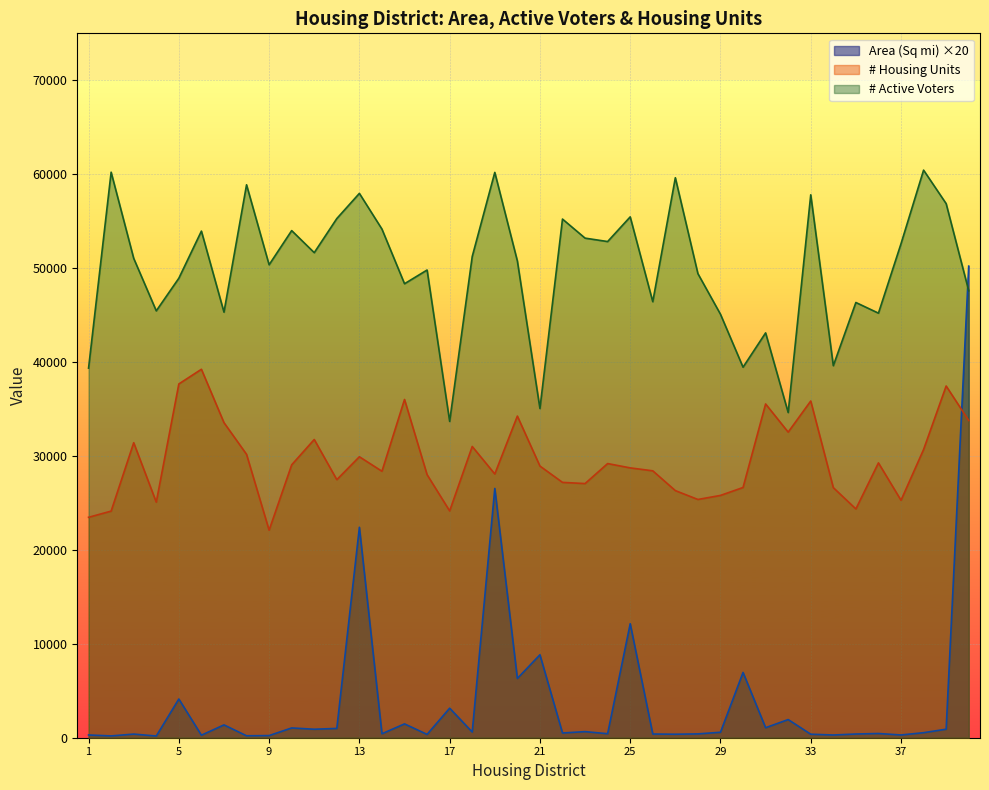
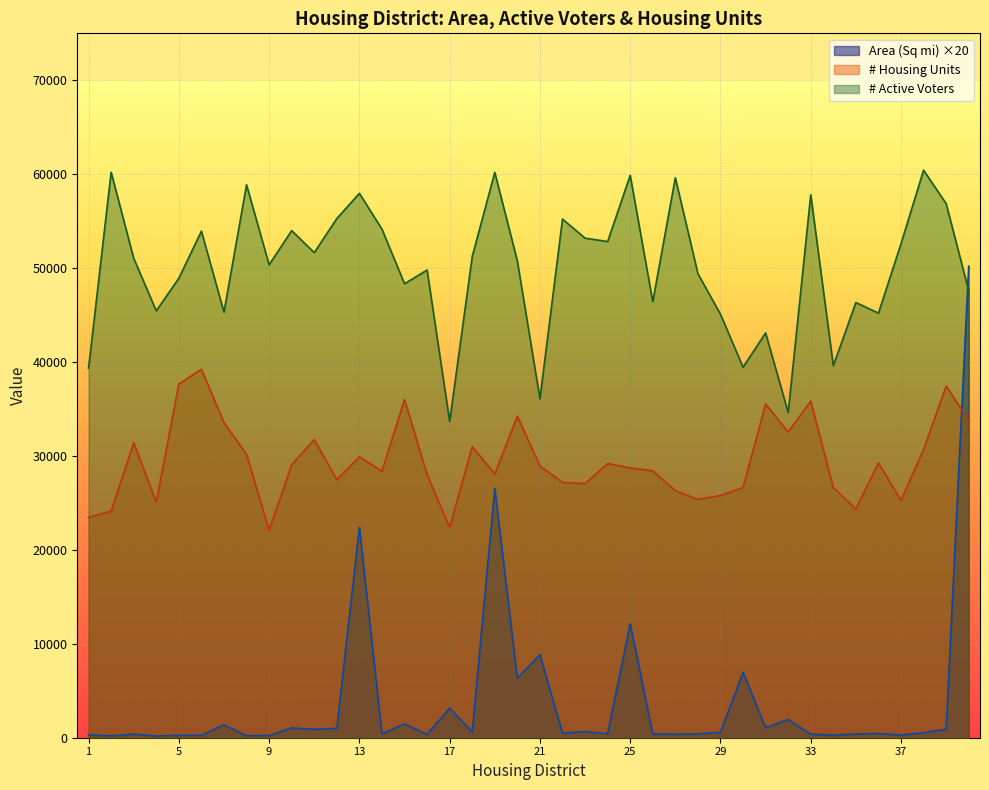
  {
    "Area (Sq mi) ×20": {
      "1": 0,
-     "5": 4000,
+     "5": 0,
      "9": 0,
      "13": 22000,
      "17": 3000,
      "21": 9000,
      "25": 12000,
      "29": 1000,
      "33": 0,
      "37": 0
    },
    "# Housing Units": {
      "1": 23000,
      "5": 38000,
      "9": 22000,
      "13": 30000,
-     "17": 24000,
+     "17": 22000,
      "21": 29000,
      "25": 29000,
      "29": 26000,
      "33": 36000,
      "37": 25000
    },
    "# Active Voters": {
      "1": 39000,
      "5": 49000,
      "9": 50000,
      "13": 58000,
      "17": 34000,
-     "21": 35000,
-     "25": 55000,
+     "21": 36000,
+     "25": 60000,
      "29": 45000,
      "33": 58000,
      "37": 53000
    }
  }
